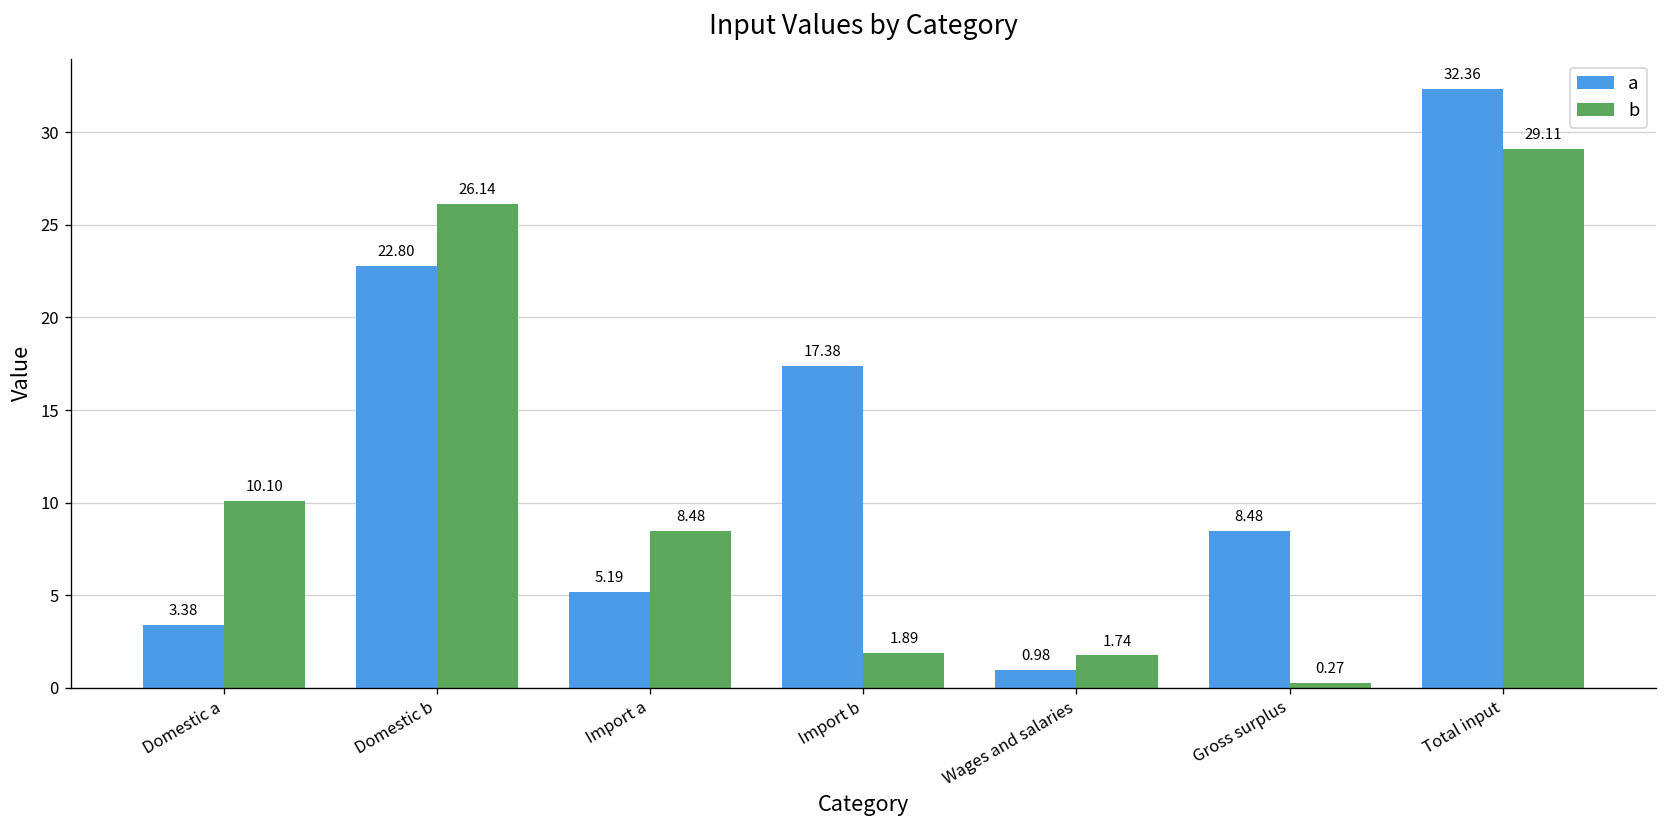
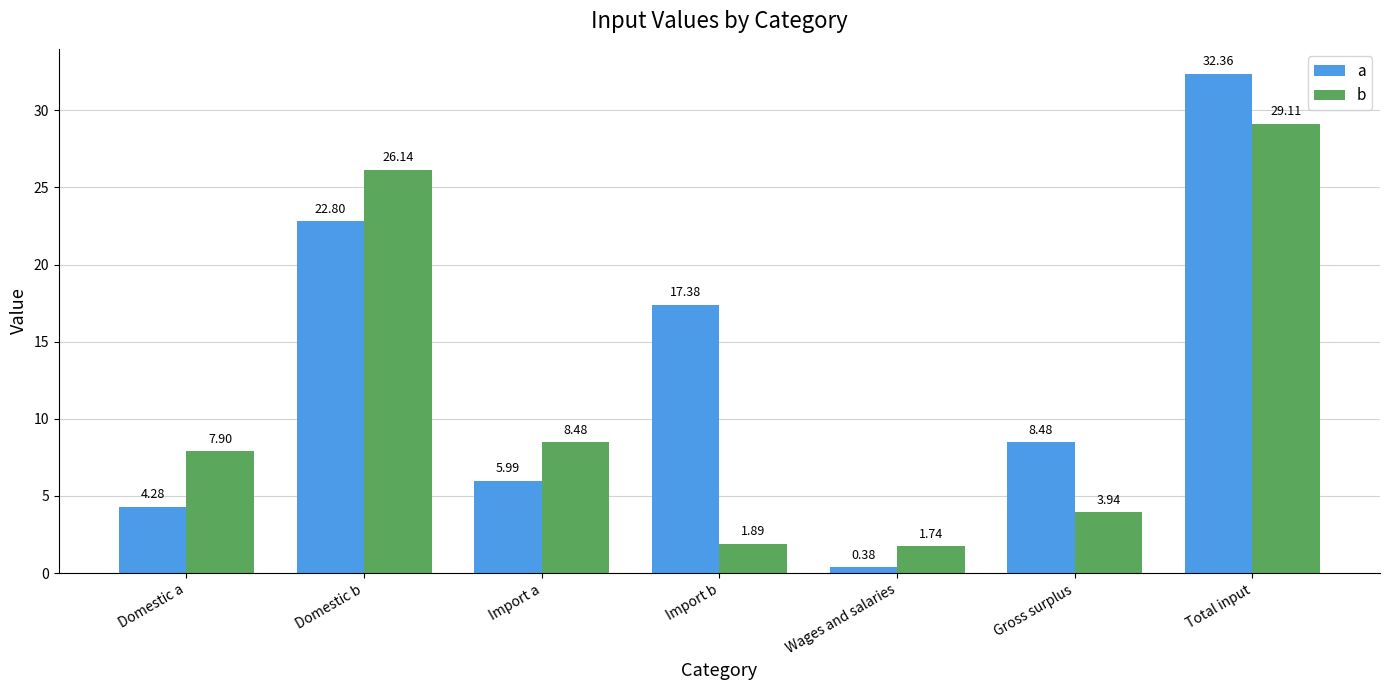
  {
    "a": {
-     "Domestic a": 3.38,
+     "Domestic a": 4.28,
      "Domestic b": 22.80,
-     "Import a": 5.19,
+     "Import a": 5.99,
      "Import b": 17.38,
-     "Wages and salaries": 0.98,
+     "Wages and salaries": 0.38,
      "Gross surplus": 8.48,
      "Total input": 32.36
    },
    "b": {
-     "Domestic a": 10.10,
+     "Domestic a": 7.90,
      "Domestic b": 26.14,
      "Import a": 8.48,
      "Import b": 1.89,
      "Wages and salaries": 1.74,
-     "Gross surplus": 0.27,
+     "Gross surplus": 3.94,
      "Total input": 29.11
    }
  }
